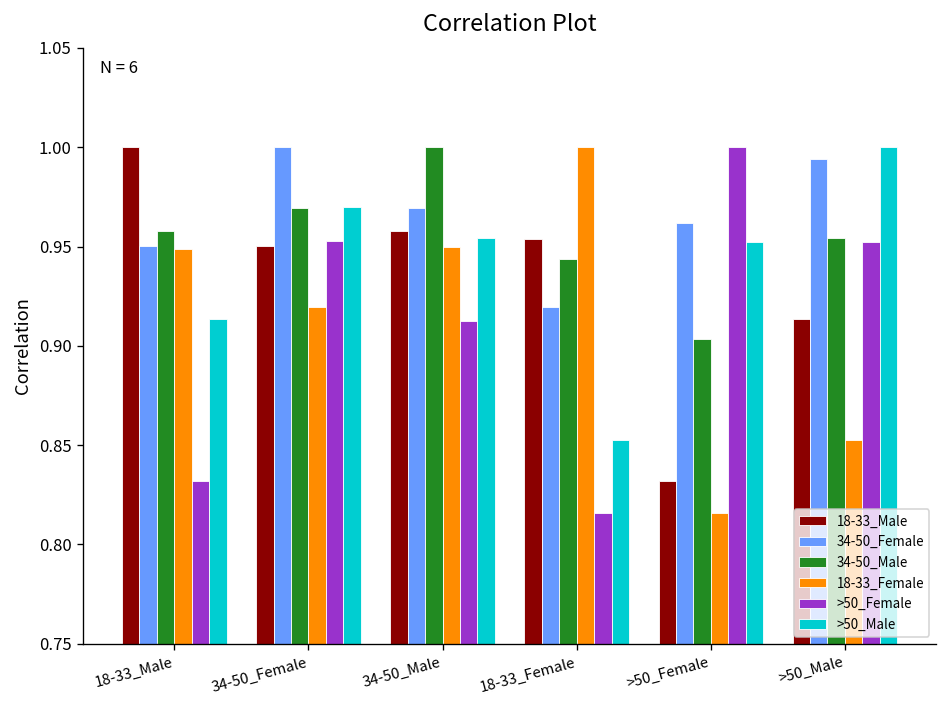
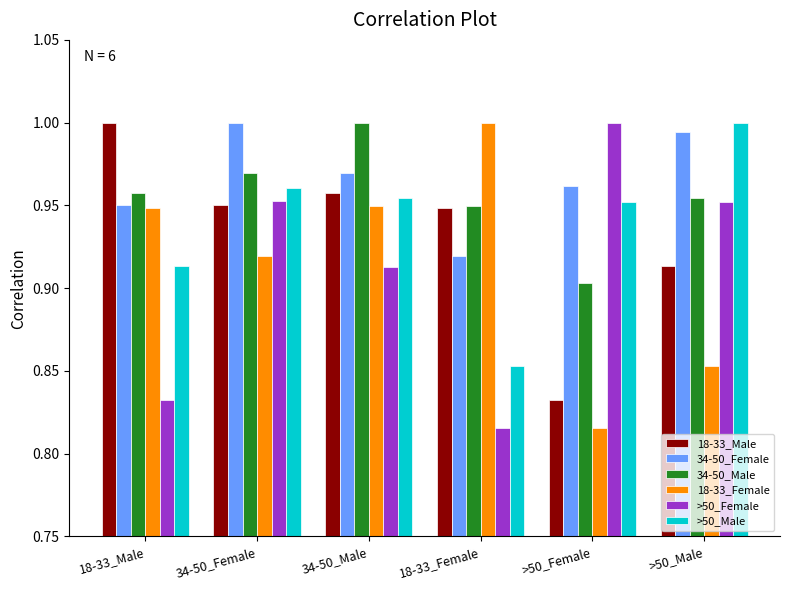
  {
    "18-33_Male": {
      "18-33_Male": 1.000,
      "34-50_Female": 0.950,
      "34-50_Male": 0.958,
-     "18-33_Female": 0.954,
+     "18-33_Female": 0.949,
      ">50_Female": 0.832,
      ">50_Male": 0.913
    },
    "34-50_Female": {
      "18-33_Male": 0.950,
      "34-50_Female": 1.000,
      "34-50_Male": 0.969,
      "18-33_Female": 0.919,
      ">50_Female": 0.962,
      ">50_Male": 0.994
    },
    "34-50_Male": {
      "18-33_Male": 0.958,
      "34-50_Female": 0.969,
      "34-50_Male": 1.000,
-     "18-33_Female": 0.944,
+     "18-33_Female": 0.950,
      ">50_Female": 0.903,
      ">50_Male": 0.954
    },
    "18-33_Female": {
      "18-33_Male": 0.949,
      "34-50_Female": 0.919,
      "34-50_Male": 0.950,
      "18-33_Female": 1.000,
      ">50_Female": 0.816,
      ">50_Male": 0.853
    },
    ">50_Female": {
      "18-33_Male": 0.832,
      "34-50_Female": 0.953,
      "34-50_Male": 0.913,
      "18-33_Female": 0.816,
      ">50_Female": 1.000,
      ">50_Male": 0.952
    },
    ">50_Male": {
      "18-33_Male": 0.913,
-     "34-50_Female": 0.970,
+     "34-50_Female": 0.961,
      "34-50_Male": 0.954,
      "18-33_Female": 0.853,
      ">50_Female": 0.952,
      ">50_Male": 1.000
    }
  }
